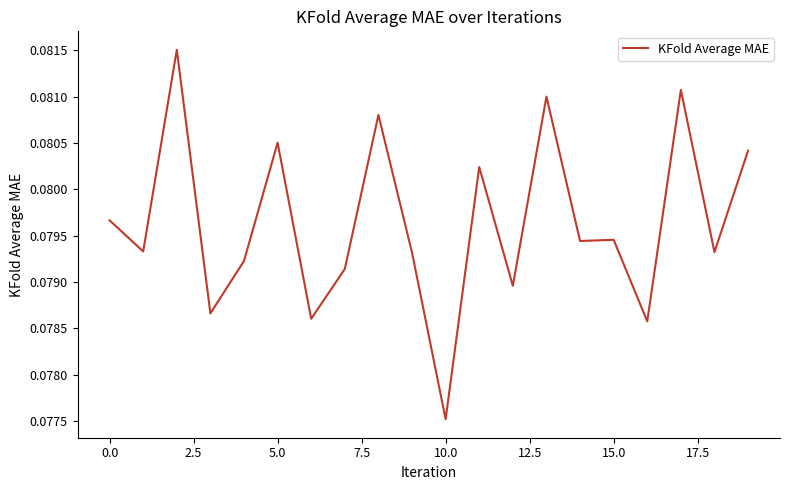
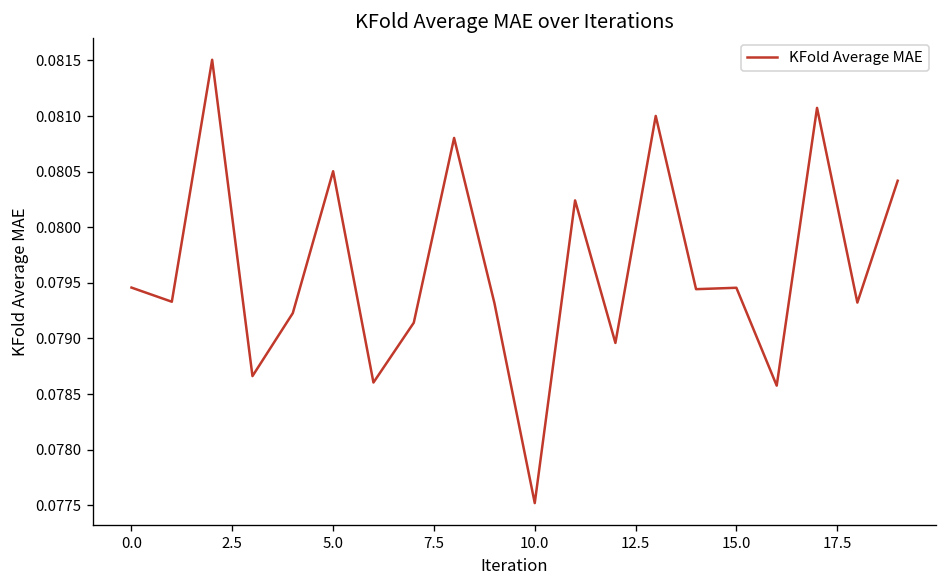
  {
-   "0.0": 0.0797,
+   "0.0": 0.0795,
    "5.0": 0.0805,
    "10.0": 0.0775,
    "15.0": 0.0795
  }
